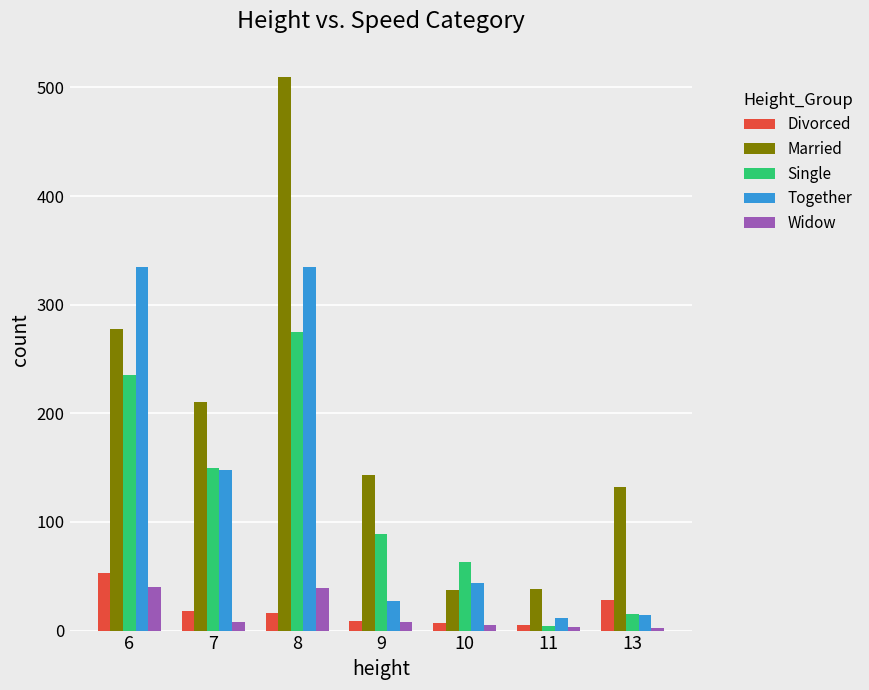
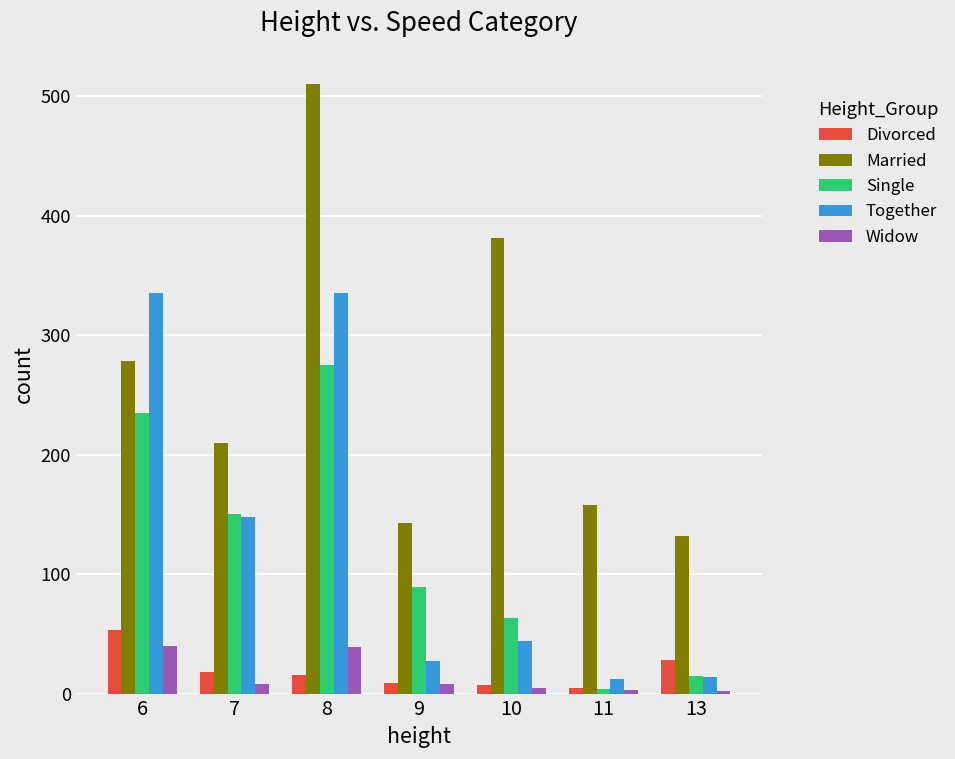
  {
    "Divorced": {
      "6": 53,
      "7": 18,
      "8": 16,
      "9": 9,
      "10": 7,
      "11": 5,
      "13": 28
    },
    "Married": {
      "6": 278,
      "7": 210,
      "8": 510,
      "9": 143,
-     "10": 37,
-     "11": 38,
+     "10": 381,
+     "11": 158,
      "13": 132
    },
    "Single": {
      "6": 235,
      "7": 150,
      "8": 275,
      "9": 89,
      "10": 63,
      "11": 4,
      "13": 15
    },
    "Together": {
      "6": 335,
      "7": 148,
      "8": 335,
      "9": 27,
      "10": 44,
      "11": 12,
      "13": 14
    },
    "Widow": {
      "6": 40,
      "7": 8,
      "8": 39,
      "9": 8,
      "10": 5,
      "11": 3
    }
  }
